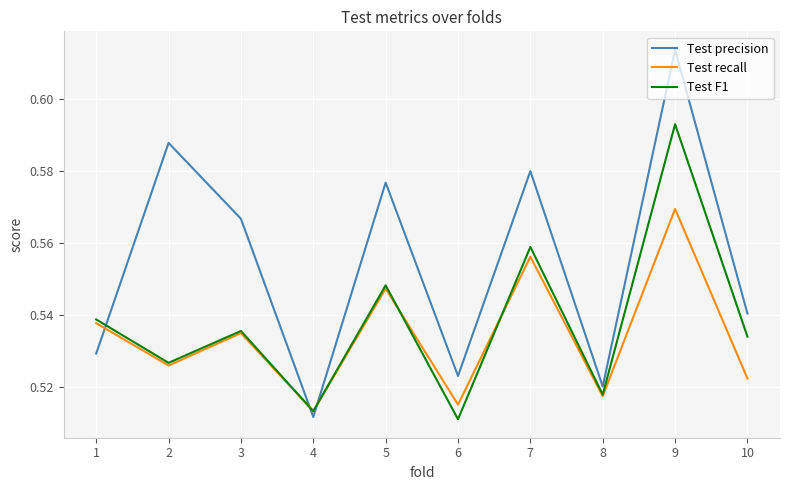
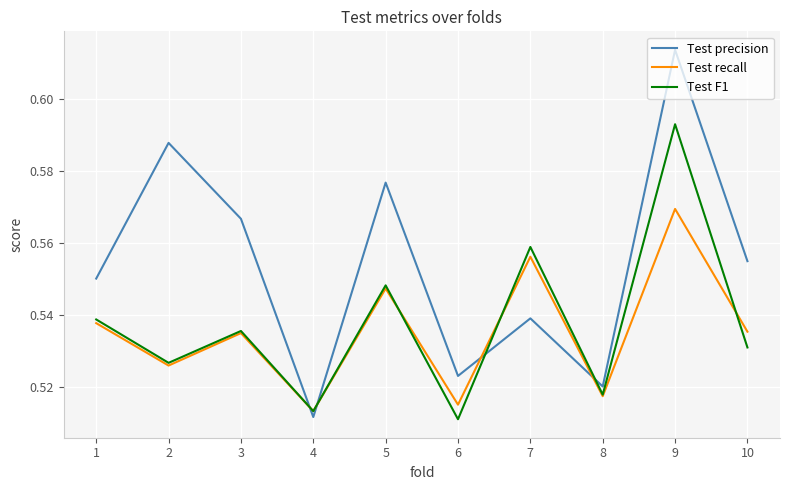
  {
    "Test precision": {
-     "1": 0.529,
+     "1": 0.550,
      "2": 0.588,
      "3": 0.567,
      "4": 0.512,
      "5": 0.577,
      "6": 0.523,
-     "7": 0.580,
+     "7": 0.539,
      "8": 0.520,
-     "10": 0.540
+     "10": 0.555
    },
    "Test recall": {
      "1": 0.538,
      "2": 0.526,
      "5": 0.547,
      "6": 0.515,
      "7": 0.556,
      "9": 0.569,
-     "10": 0.522
+     "10": 0.535
    },
    "Test F1": {
      "1": 0.539,
      "2": 0.527,
      "5": 0.548,
      "6": 0.511,
      "7": 0.559,
      "9": 0.593,
-     "10": 0.534
+     "10": 0.531
    }
  }
